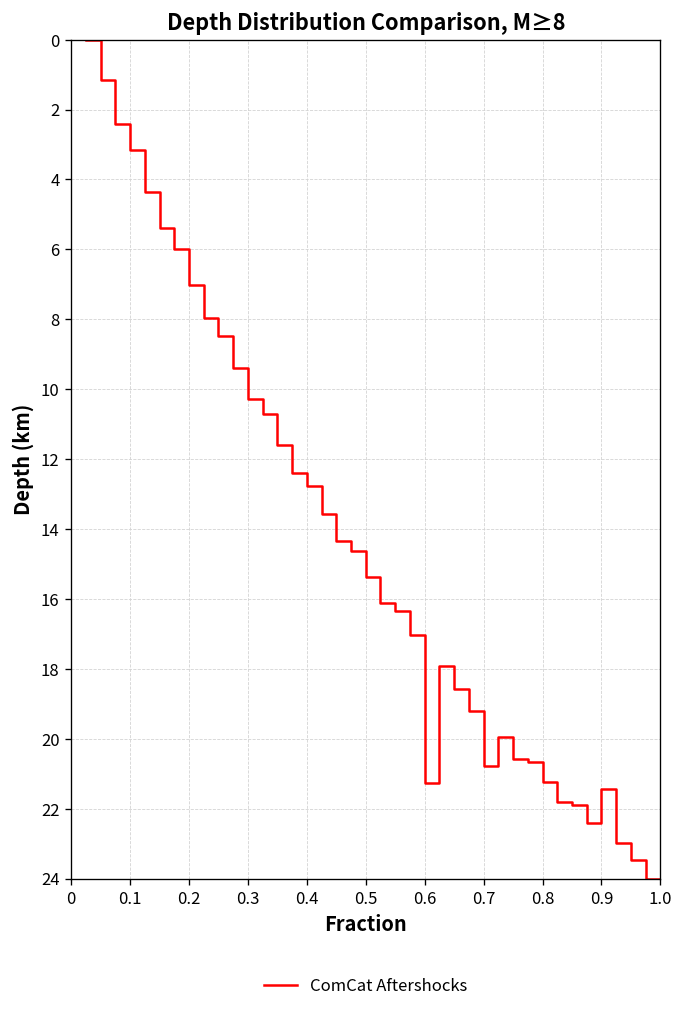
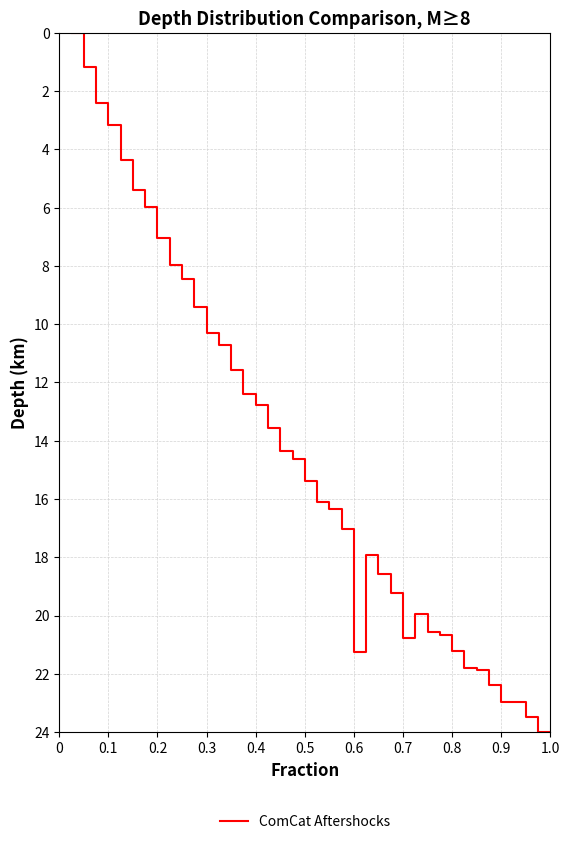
  {
    "0.1": 3.2,
    "0.2": 7.0,
    "0.3": 10.3,
    "0.4": 12.8,
    "0.5": 15.4,
    "0.6": 21.3,
    "0.7": 20.8,
    "0.8": 21.2,
-   "0.9": 21.4,
+   "0.9": 23.0,
    "1.0": 24.0
  }
